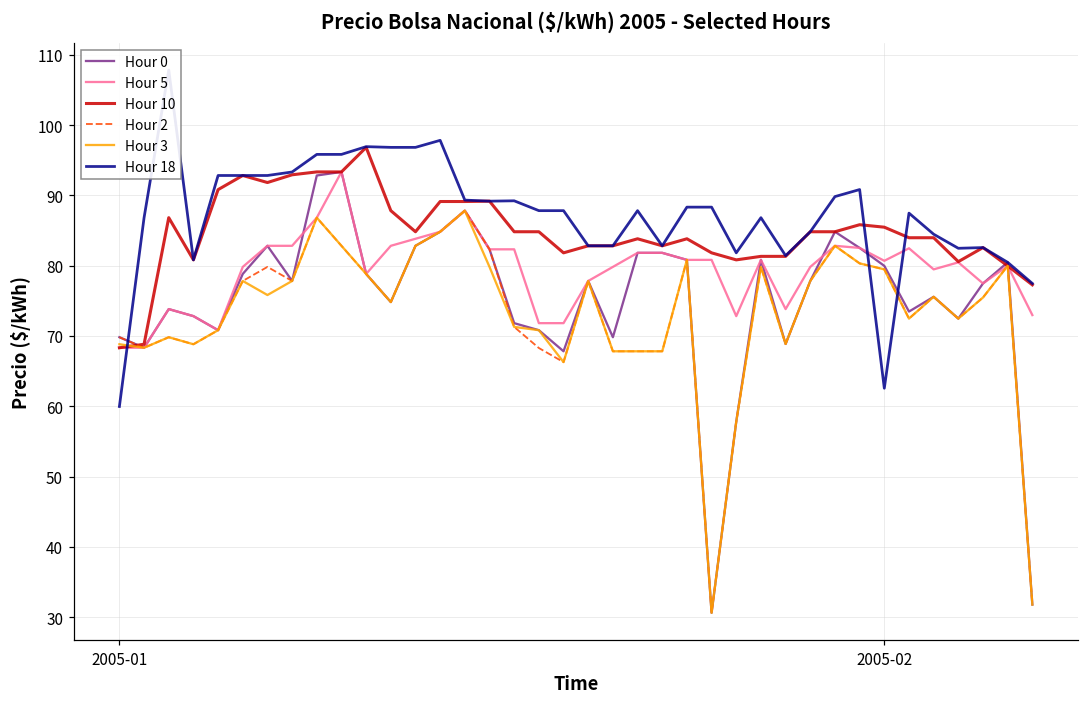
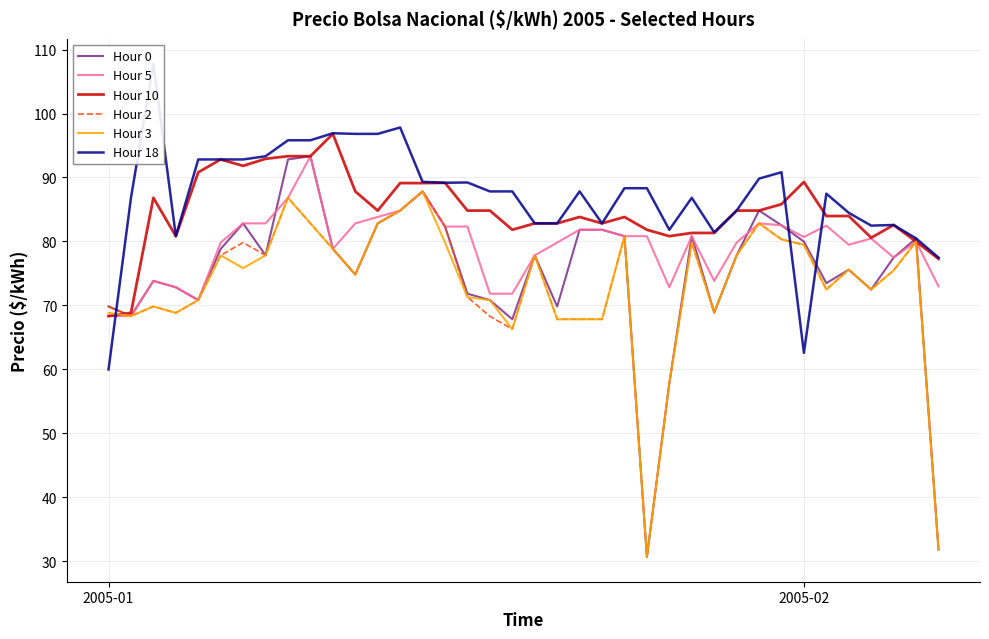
  {
    "Hour 0": {
      "2005-02": 80
    },
    "Hour 5": {
      "2005-02": 81
    },
    "Hour 10": {
-     "2005-02": 85
+     "2005-02": 89
    },
    "Hour 3": {
      "2005-01": 69
    },
    "Hour 18": {
      "2005-01": 60,
      "2005-02": 63
    }
  }
